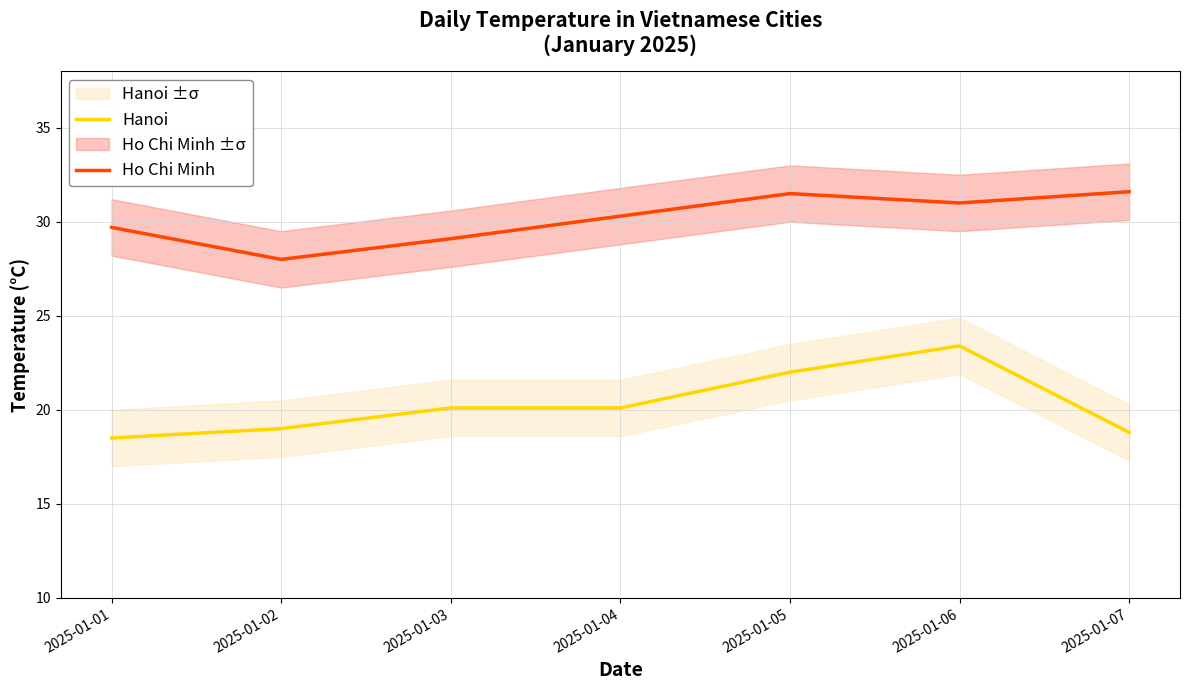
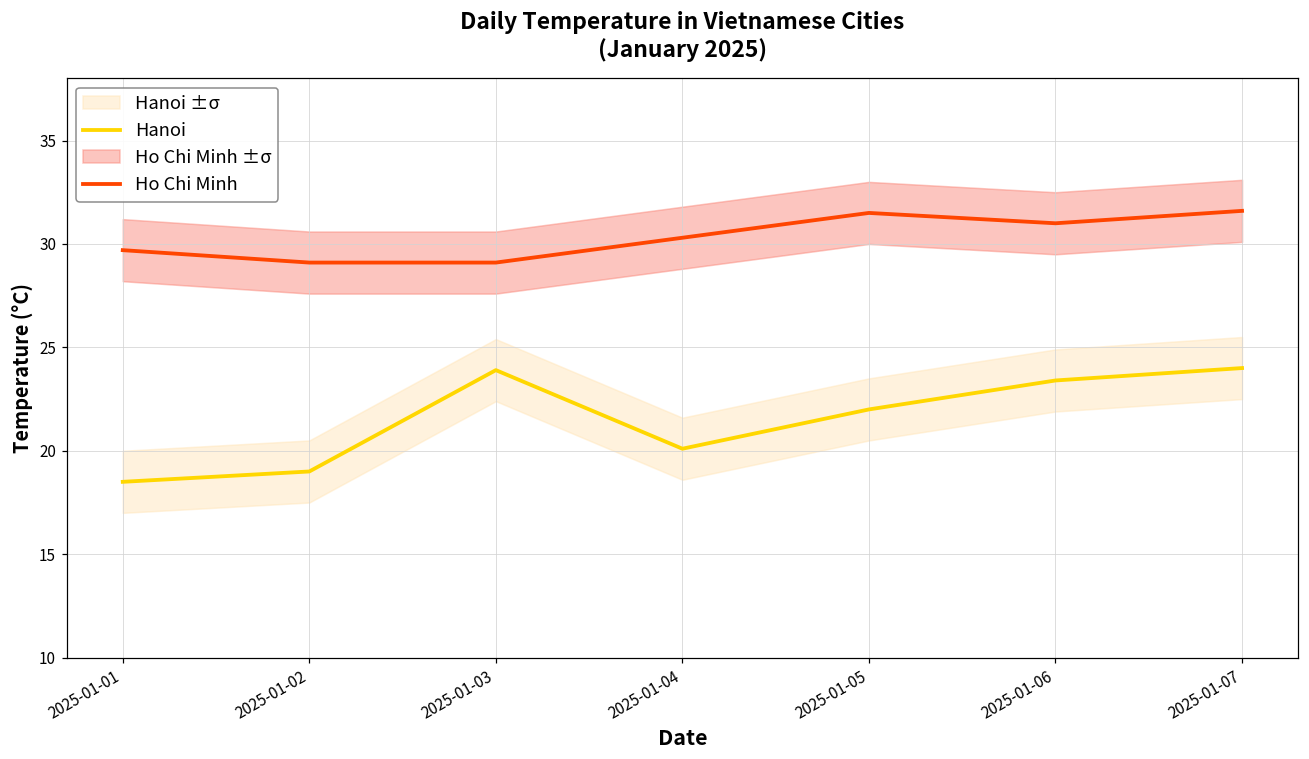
  {
    "Hanoi": {
      "2025-01-01": 18.5,
      "2025-01-02": 19.0,
-     "2025-01-03": 20.1,
+     "2025-01-03": 23.9,
      "2025-01-04": 20.1,
      "2025-01-05": 22.0,
      "2025-01-06": 23.4,
-     "2025-01-07": 18.8
+     "2025-01-07": 24.0
    },
    "Ho Chi Minh": {
      "2025-01-01": 29.7,
-     "2025-01-02": 28.0,
+     "2025-01-02": 29.1,
      "2025-01-03": 29.1,
      "2025-01-04": 30.3,
      "2025-01-05": 31.5,
      "2025-01-06": 31.0,
      "2025-01-07": 31.6
    }
  }
